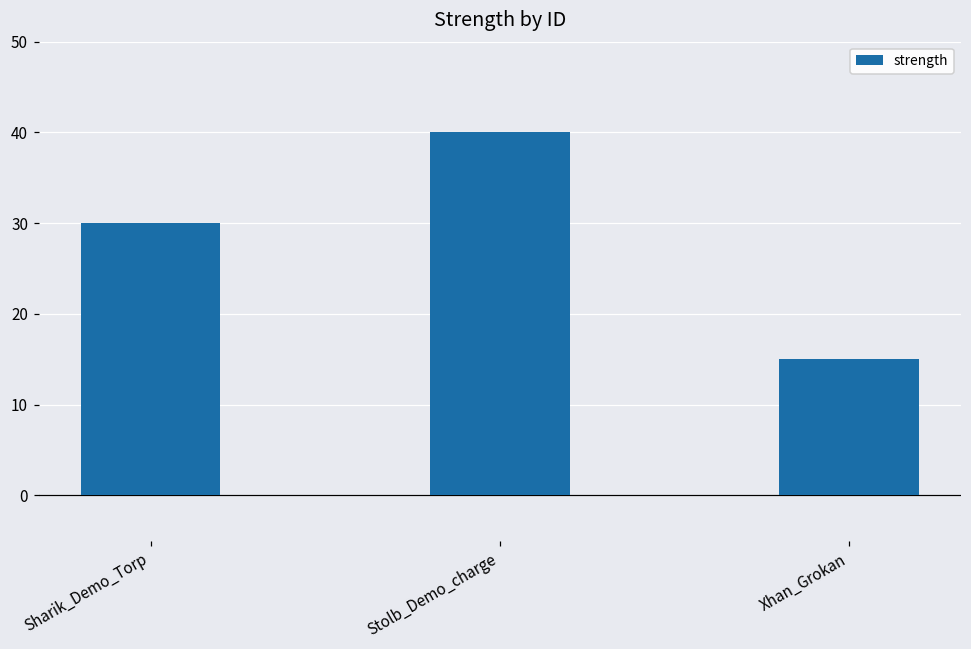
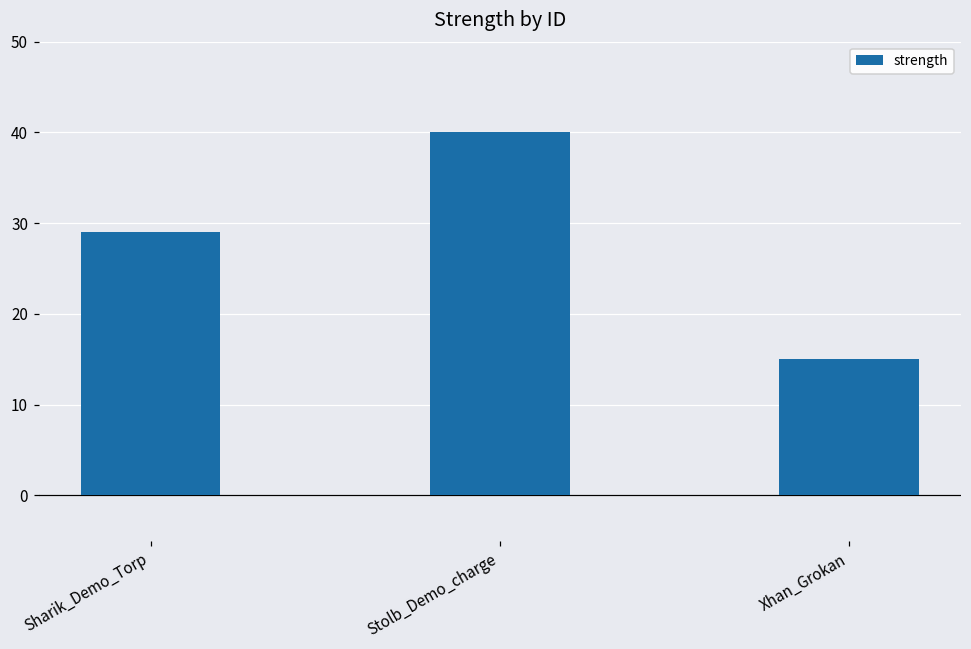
  {
-   "Sharik_Demo_Torp": 30,
+   "Sharik_Demo_Torp": 29,
    "Stolb_Demo_charge": 40,
    "Xhan_Grokan": 15
  }
